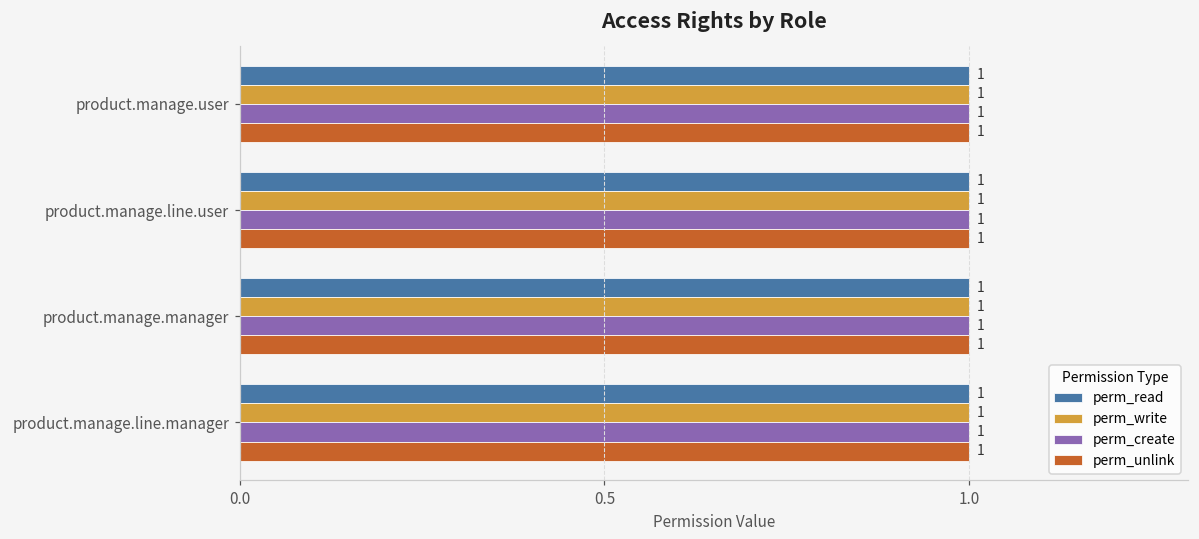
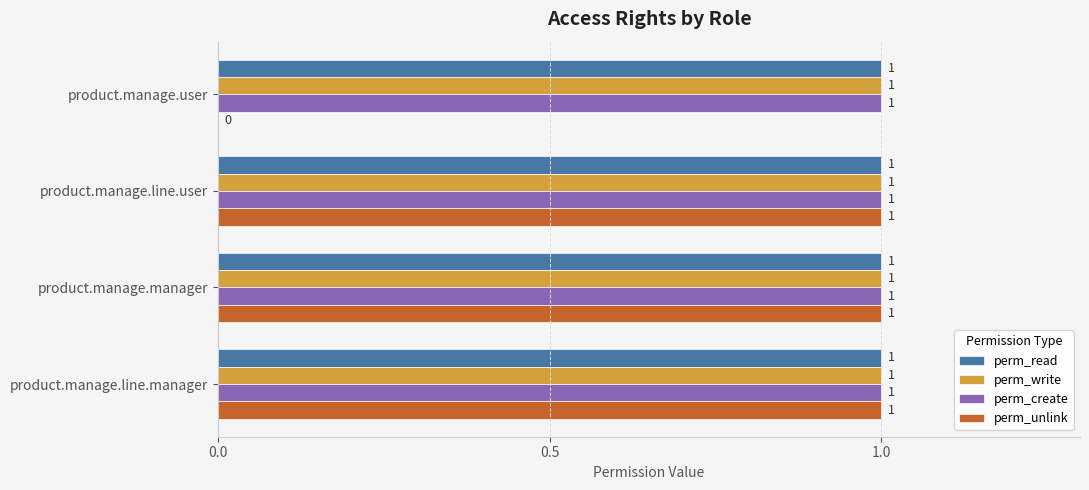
  {
    "perm_read": {
      "product.manage.user": 1,
      "product.manage.line.user": 1,
      "product.manage.manager": 1,
      "product.manage.line.manager": 1
    },
    "perm_write": {
      "product.manage.user": 1,
      "product.manage.line.user": 1,
      "product.manage.manager": 1,
      "product.manage.line.manager": 1
    },
    "perm_create": {
      "product.manage.user": 1,
      "product.manage.line.user": 1,
      "product.manage.manager": 1,
      "product.manage.line.manager": 1
    },
    "perm_unlink": {
-     "product.manage.user": 1,
+     "product.manage.user": 0,
      "product.manage.line.user": 1,
      "product.manage.manager": 1,
      "product.manage.line.manager": 1
    }
  }
